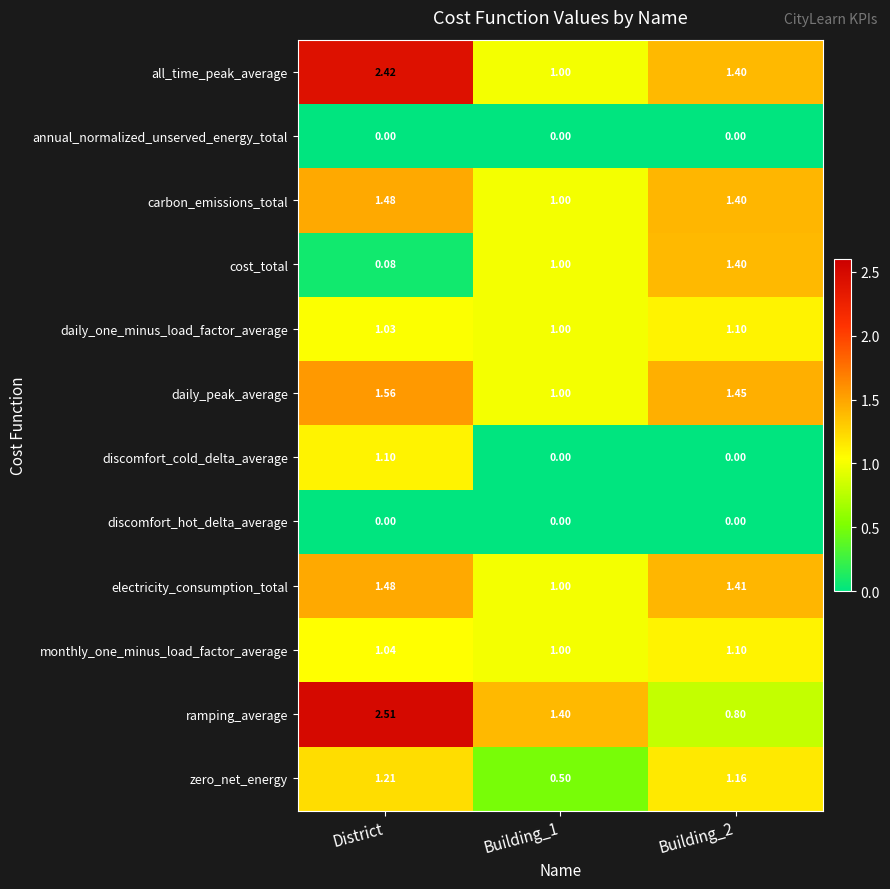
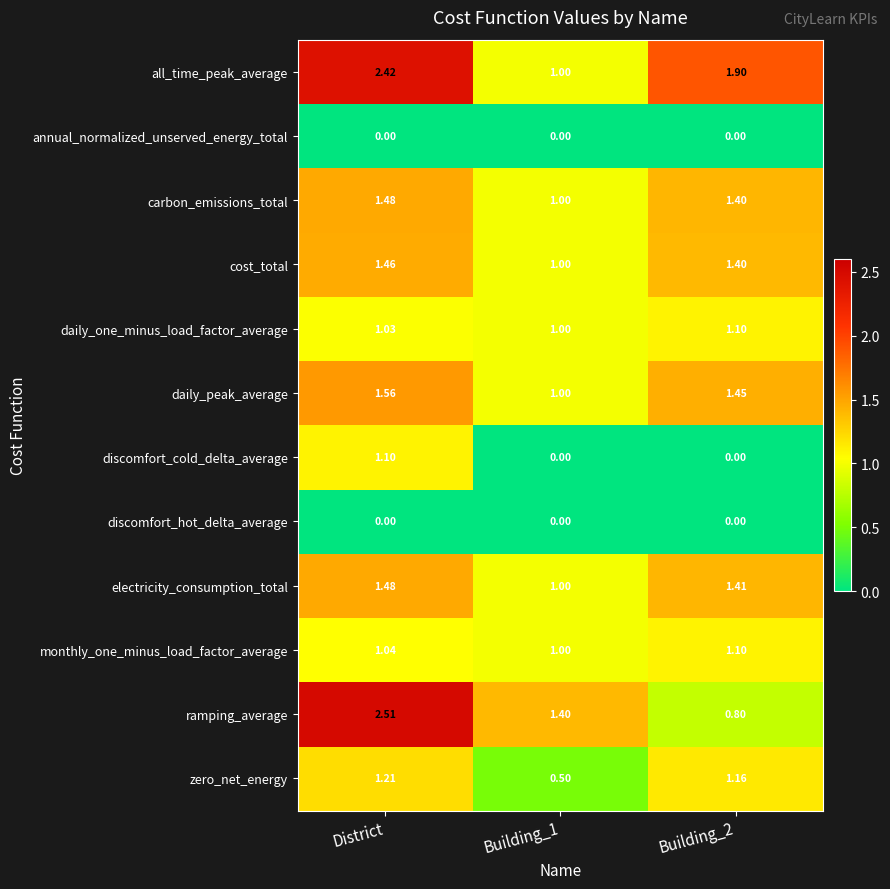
  {
    "all_time_peak_average": {
      "District": 2.42,
      "Building_1": 1.00,
-     "Building_2": 1.40
+     "Building_2": 1.90
    },
    "annual_normalized_unserved_energy_total": {
      "District": 0.00,
      "Building_1": 0.00,
      "Building_2": 0.00
    },
    "carbon_emissions_total": {
      "District": 1.48,
      "Building_1": 1.00,
      "Building_2": 1.40
    },
    "cost_total": {
-     "District": 0.08,
+     "District": 1.46,
      "Building_1": 1.00,
      "Building_2": 1.40
    },
    "daily_one_minus_load_factor_average": {
      "District": 1.03,
      "Building_1": 1.00,
      "Building_2": 1.10
    },
    "daily_peak_average": {
      "District": 1.56,
      "Building_1": 1.00,
      "Building_2": 1.45
    },
    "discomfort_cold_delta_average": {
      "District": 1.10,
      "Building_1": 0.00,
      "Building_2": 0.00
    },
    "discomfort_hot_delta_average": {
      "District": 0.00,
      "Building_1": 0.00,
      "Building_2": 0.00
    },
    "electricity_consumption_total": {
      "District": 1.48,
      "Building_1": 1.00,
      "Building_2": 1.41
    },
    "monthly_one_minus_load_factor_average": {
      "District": 1.04,
      "Building_1": 1.00,
      "Building_2": 1.10
    },
    "ramping_average": {
      "District": 2.51,
      "Building_1": 1.40,
      "Building_2": 0.80
    },
    "zero_net_energy": {
      "District": 1.21,
      "Building_1": 0.50,
      "Building_2": 1.16
    }
  }
